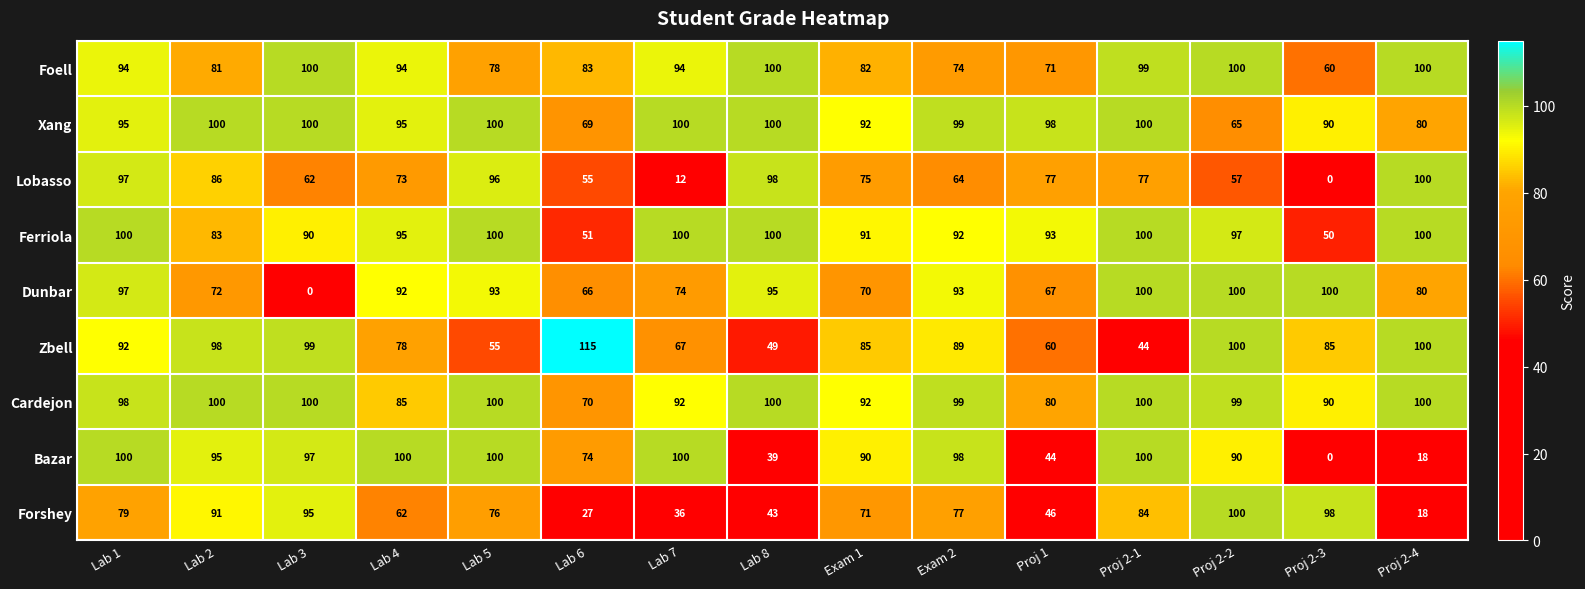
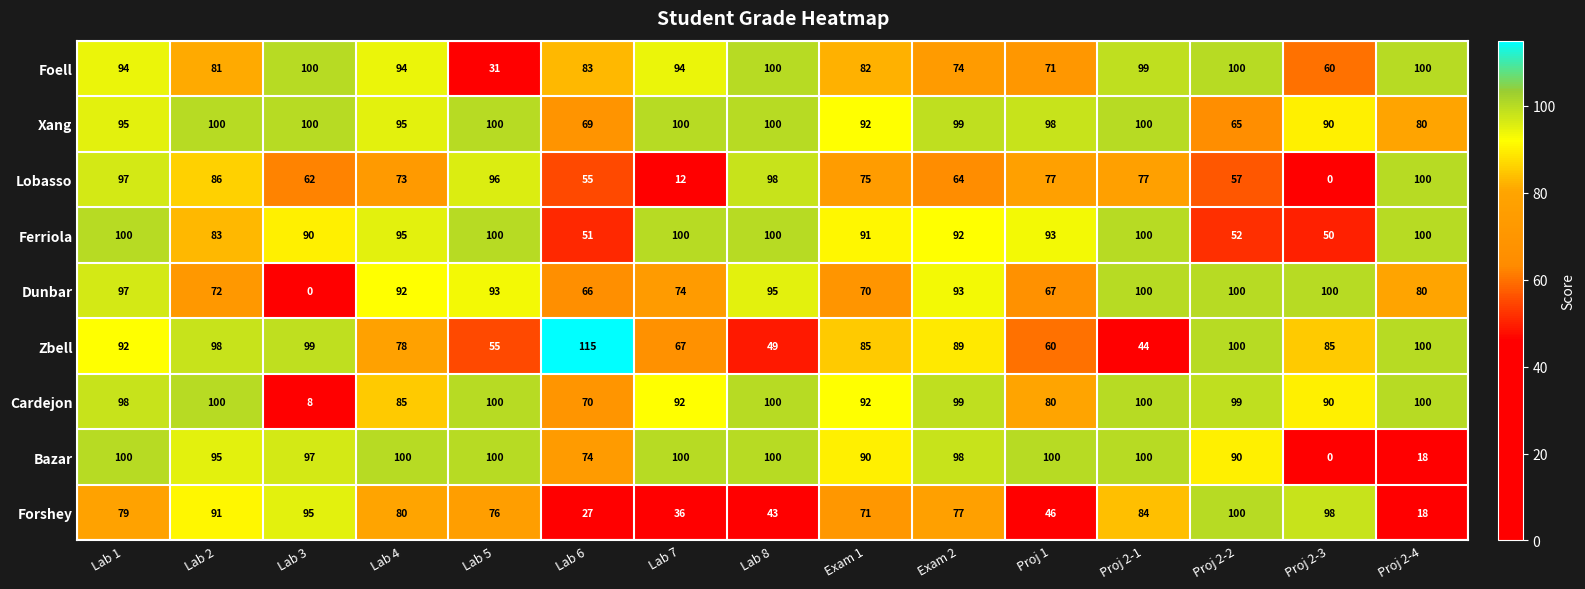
  {
    "Foell": {
      "Lab 1": 94,
      "Lab 2": 81,
      "Lab 3": 100,
      "Lab 4": 94,
-     "Lab 5": 78,
+     "Lab 5": 31,
      "Lab 6": 83,
      "Lab 7": 94,
      "Lab 8": 100,
      "Exam 1": 82,
      "Exam 2": 74,
      "Proj 1": 71,
      "Proj 2-1": 99,
      "Proj 2-2": 100,
      "Proj 2-3": 60,
      "Proj 2-4": 100
    },
    "Xang": {
      "Lab 1": 95,
      "Lab 2": 100,
      "Lab 3": 100,
      "Lab 4": 95,
      "Lab 5": 100,
      "Lab 6": 69,
      "Lab 7": 100,
      "Lab 8": 100,
      "Exam 1": 92,
      "Exam 2": 99,
      "Proj 1": 98,
      "Proj 2-1": 100,
      "Proj 2-2": 65,
      "Proj 2-3": 90,
      "Proj 2-4": 80
    },
    "Lobasso": {
      "Lab 1": 97,
      "Lab 2": 86,
      "Lab 3": 62,
      "Lab 4": 73,
      "Lab 5": 96,
      "Lab 6": 55,
      "Lab 7": 12,
      "Lab 8": 98,
      "Exam 1": 75,
      "Exam 2": 64,
      "Proj 1": 77,
      "Proj 2-1": 77,
      "Proj 2-2": 57,
      "Proj 2-3": 0,
      "Proj 2-4": 100
    },
    "Ferriola": {
      "Lab 1": 100,
      "Lab 2": 83,
      "Lab 3": 90,
      "Lab 4": 95,
      "Lab 5": 100,
      "Lab 6": 51,
      "Lab 7": 100,
      "Lab 8": 100,
      "Exam 1": 91,
      "Exam 2": 92,
      "Proj 1": 93,
      "Proj 2-1": 100,
-     "Proj 2-2": 97,
+     "Proj 2-2": 52,
      "Proj 2-3": 50,
      "Proj 2-4": 100
    },
    "Dunbar": {
      "Lab 1": 97,
      "Lab 2": 72,
      "Lab 3": 0,
      "Lab 4": 92,
      "Lab 5": 93,
      "Lab 6": 66,
      "Lab 7": 74,
      "Lab 8": 95,
      "Exam 1": 70,
      "Exam 2": 93,
      "Proj 1": 67,
      "Proj 2-1": 100,
      "Proj 2-2": 100,
      "Proj 2-3": 100,
      "Proj 2-4": 80
    },
    "Zbell": {
      "Lab 1": 92,
      "Lab 2": 98,
      "Lab 3": 99,
      "Lab 4": 78,
      "Lab 5": 55,
      "Lab 6": 115,
      "Lab 7": 67,
      "Lab 8": 49,
      "Exam 1": 85,
      "Exam 2": 89,
      "Proj 1": 60,
      "Proj 2-1": 44,
      "Proj 2-2": 100,
      "Proj 2-3": 85,
      "Proj 2-4": 100
    },
    "Cardejon": {
      "Lab 1": 98,
      "Lab 2": 100,
-     "Lab 3": 100,
+     "Lab 3": 8,
      "Lab 4": 85,
      "Lab 5": 100,
      "Lab 6": 70,
      "Lab 7": 92,
      "Lab 8": 100,
      "Exam 1": 92,
      "Exam 2": 99,
      "Proj 1": 80,
      "Proj 2-1": 100,
      "Proj 2-2": 99,
      "Proj 2-3": 90,
      "Proj 2-4": 100
    },
    "Bazar": {
      "Lab 1": 100,
      "Lab 2": 95,
      "Lab 3": 97,
      "Lab 4": 100,
      "Lab 5": 100,
      "Lab 6": 74,
      "Lab 7": 100,
-     "Lab 8": 39,
+     "Lab 8": 100,
      "Exam 1": 90,
      "Exam 2": 98,
-     "Proj 1": 44,
+     "Proj 1": 100,
      "Proj 2-1": 100,
      "Proj 2-2": 90,
      "Proj 2-3": 0,
      "Proj 2-4": 18
    },
    "Forshey": {
      "Lab 1": 79,
      "Lab 2": 91,
      "Lab 3": 95,
-     "Lab 4": 62,
+     "Lab 4": 80,
      "Lab 5": 76,
      "Lab 6": 27,
      "Lab 7": 36,
      "Lab 8": 43,
      "Exam 1": 71,
      "Exam 2": 77,
      "Proj 1": 46,
      "Proj 2-1": 84,
      "Proj 2-2": 100,
      "Proj 2-3": 98,
      "Proj 2-4": 18
    }
  }
